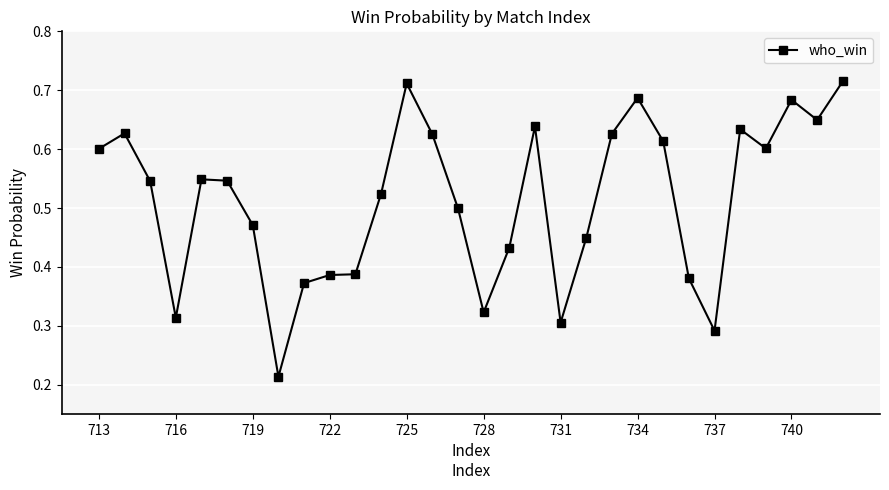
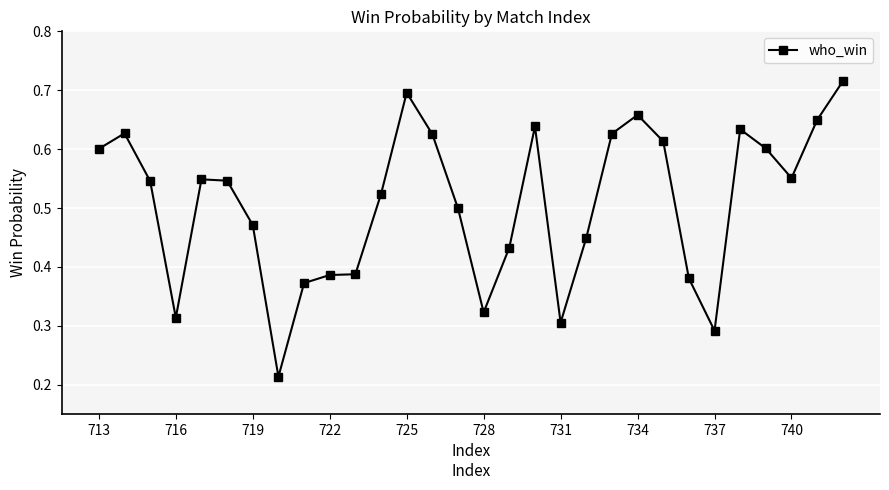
  {
    "713": 0.60,
    "716": 0.31,
    "719": 0.47,
    "722": 0.39,
-   "725": 0.71,
+   "725": 0.70,
    "728": 0.32,
    "731": 0.31,
-   "734": 0.69,
+   "734": 0.66,
    "737": 0.29,
-   "740": 0.68
+   "740": 0.55
  }
